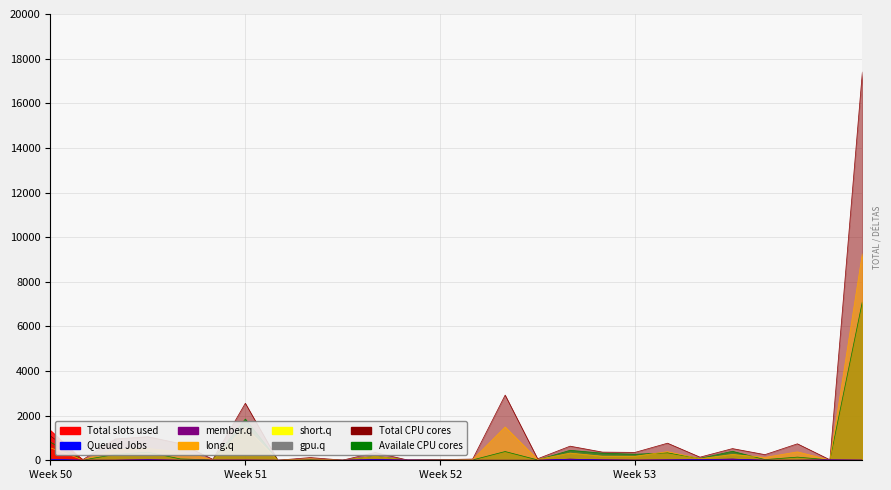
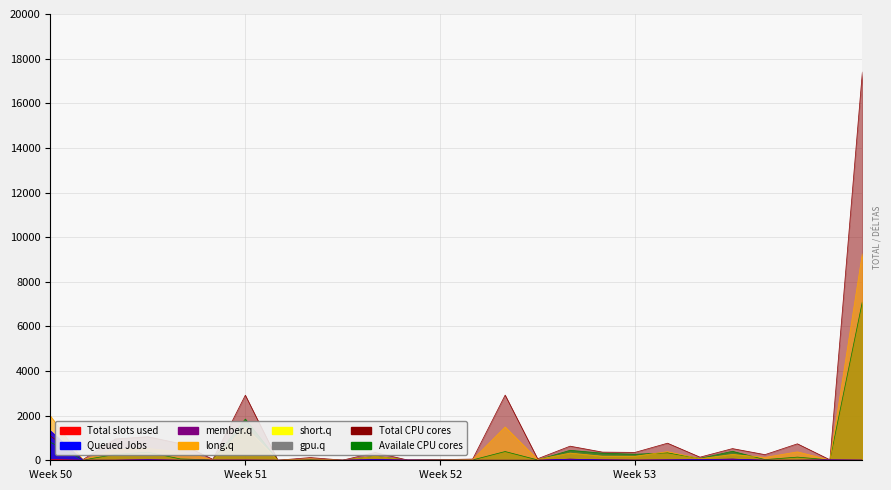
  {
    "Total CPU cores": {
      "Week 50": 1100,
-     "Week 51": 2600
+     "Week 51": 2900
    },
    "long.q": {
-     "Week 50": 600
+     "Week 50": 2000
    },
    "member.q": {
-     "Week 50": 0
+     "Week 50": 1300
    },
    "Total slots used": {
-     "Week 50": 1300
+     "Week 50": 0
    },
    "Queued Jobs": {
-     "Week 50": 0
+     "Week 50": 1300
    }
  }
